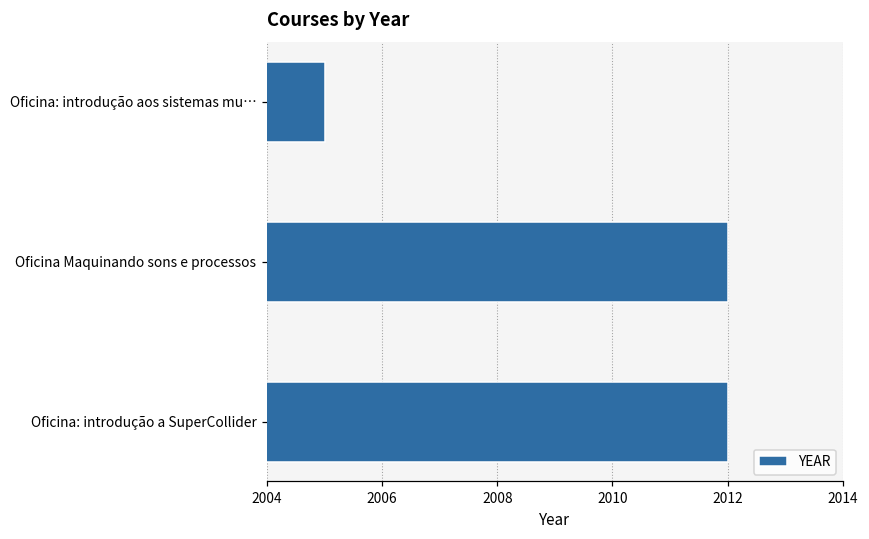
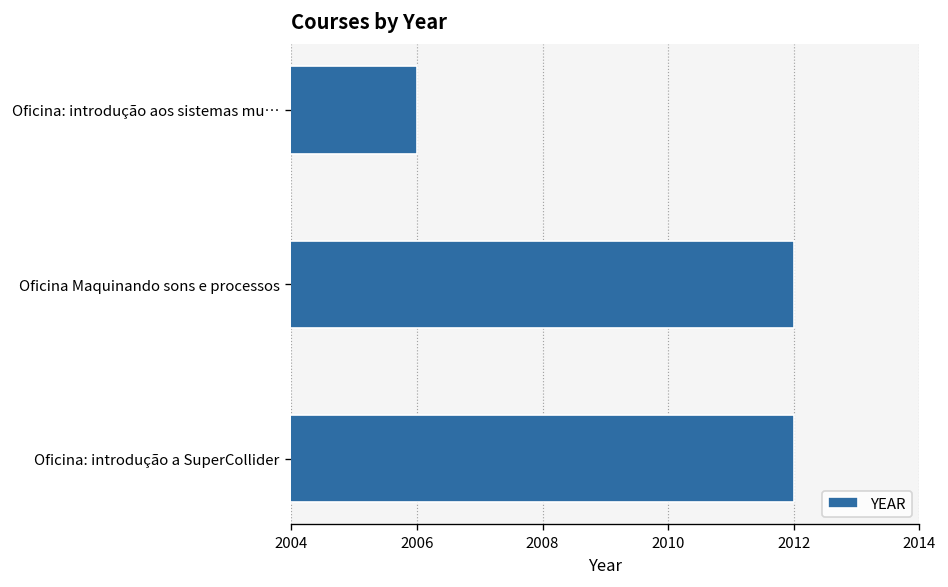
  {
-   "Oficina: introdução aos sistemas mu…": 2005,
+   "Oficina: introdução aos sistemas mu…": 2006,
    "Oficina Maquinando sons e processos": 2012,
    "Oficina: introdução a SuperCollider": 2012
  }
